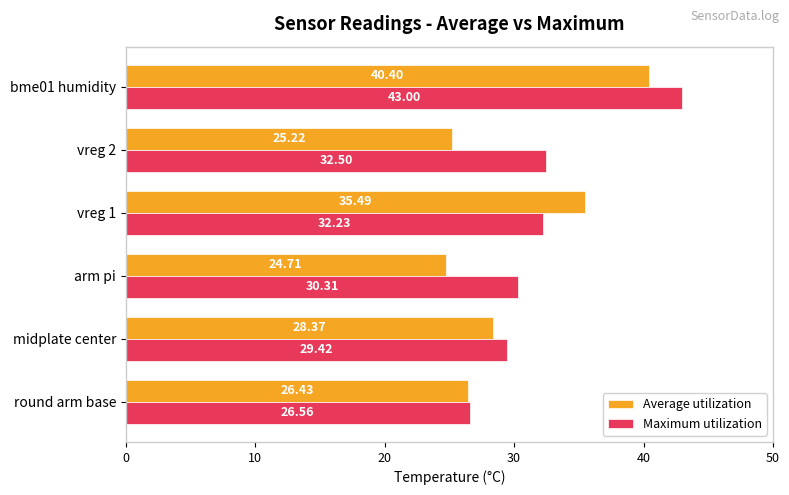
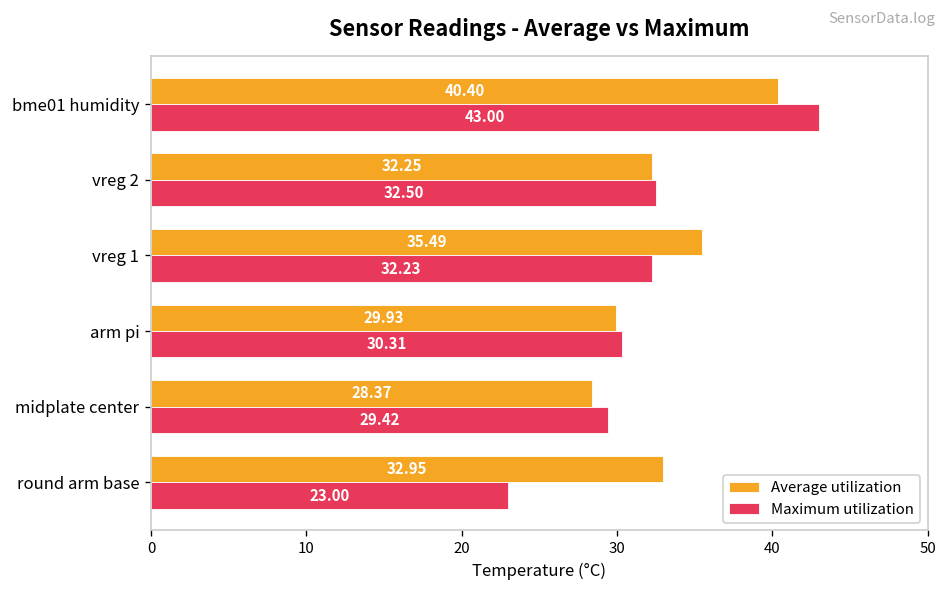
  {
    "Average utilization": {
      "bme01 humidity": 40.40,
-     "vreg 2": 25.22,
+     "vreg 2": 32.25,
      "vreg 1": 35.49,
-     "arm pi": 24.71,
+     "arm pi": 29.93,
      "midplate center": 28.37,
-     "round arm base": 26.43
+     "round arm base": 32.95
    },
    "Maximum utilization": {
      "bme01 humidity": 43.00,
      "vreg 2": 32.50,
      "vreg 1": 32.23,
      "arm pi": 30.31,
      "midplate center": 29.42,
-     "round arm base": 26.56
+     "round arm base": 23.00
    }
  }
